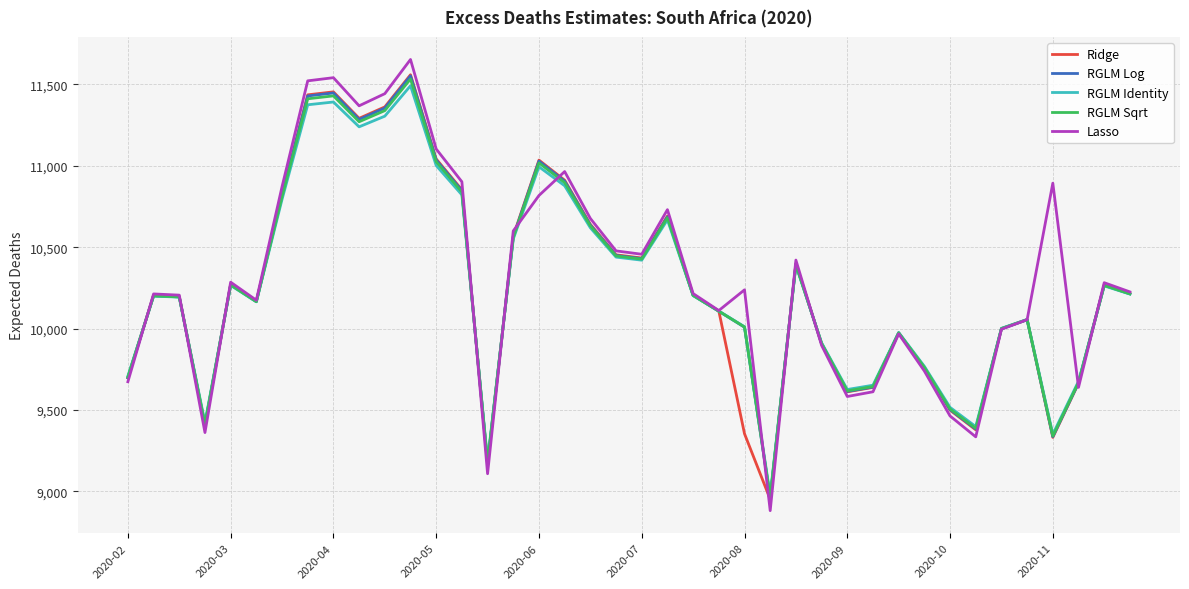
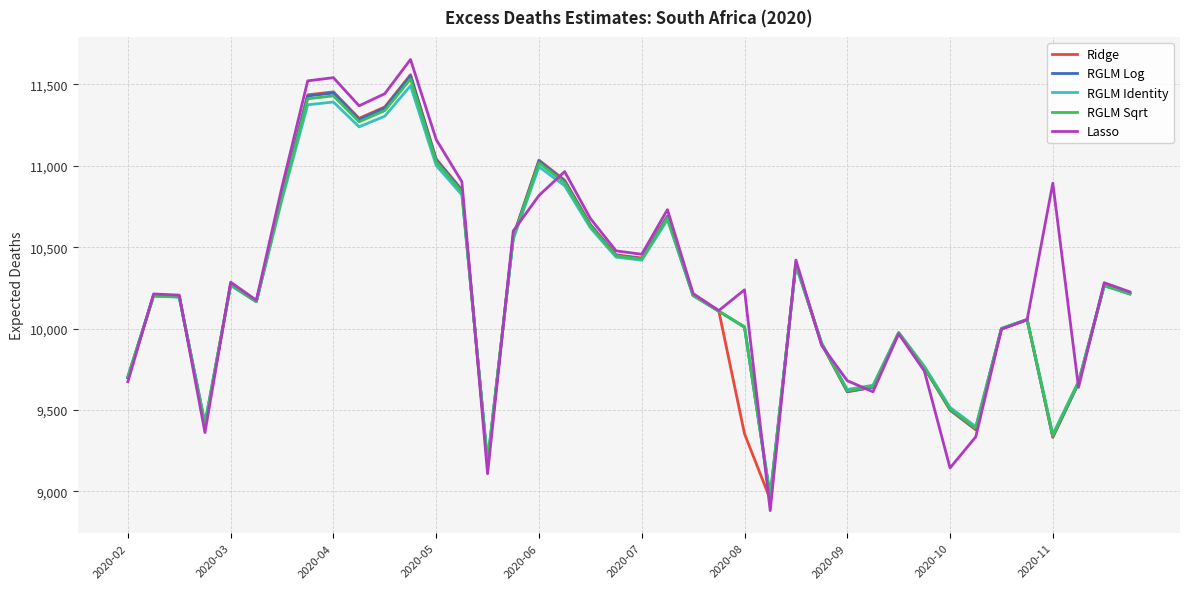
  {
    "Ridge": {
      "2020-08": "9,350"
    },
    "RGLM Identity": {
      "2020-04": "11,390",
      "2020-05": "11,000",
      "2020-06": "10,990"
    },
    "RGLM Sqrt": {
      "2020-04": "11,430"
    },
    "Lasso": {
      "2020-02": "9,670",
      "2020-04": "11,540",
-     "2020-05": "11,100",
+     "2020-05": "11,160",
      "2020-06": "10,820",
      "2020-07": "10,460",
      "2020-08": "10,240",
-     "2020-09": "9,580",
-     "2020-10": "9,460",
+     "2020-09": "9,680",
+     "2020-10": "9,140",
      "2020-11": "10,890"
    }
  }
